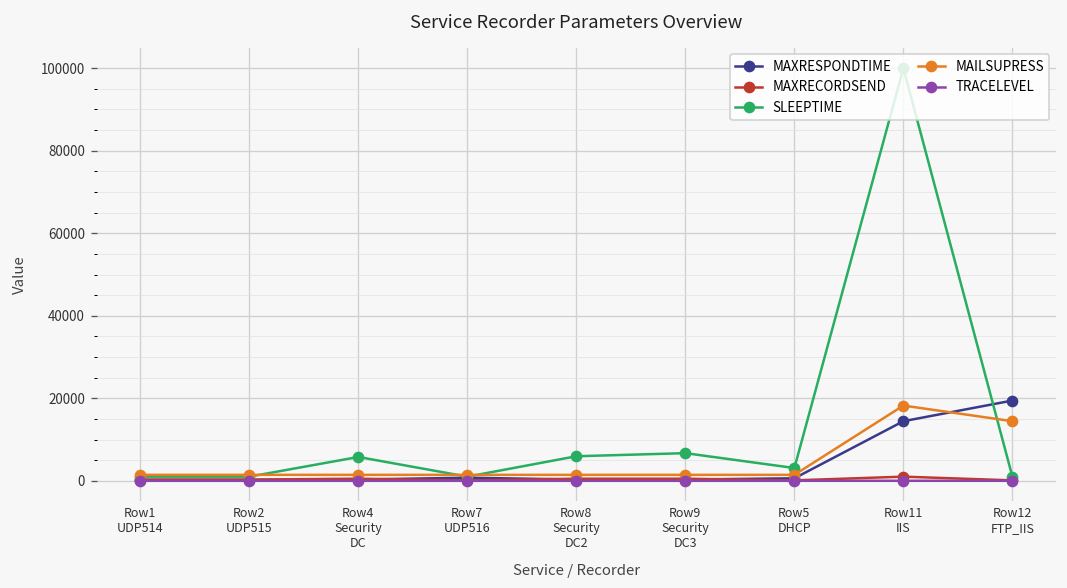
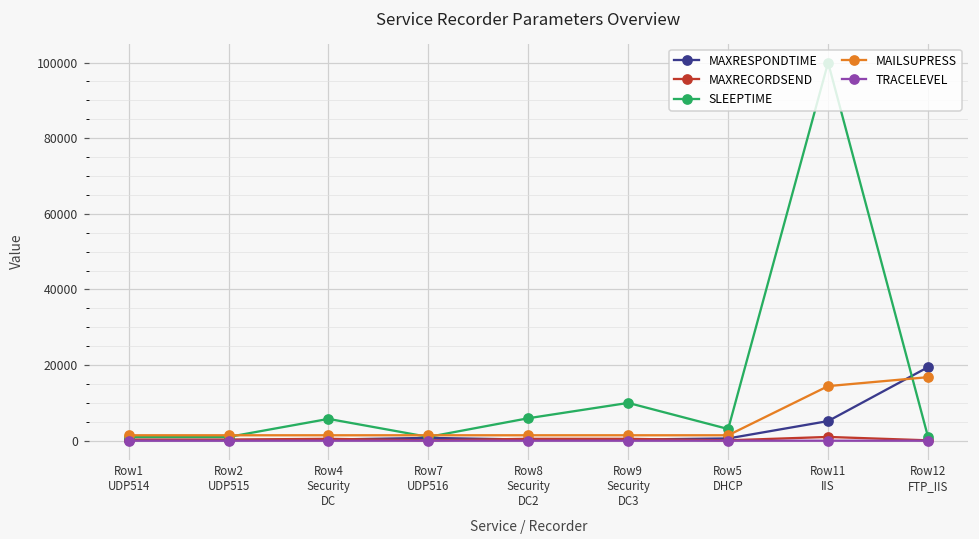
  {
    "MAXRESPONDTIME": {
-     "Row11 IIS": 14000,
+     "Row11 IIS": 5000,
      "Row12 FTP_IIS": 19000
    },
    "MAXRECORDSEND": {
      "Row11 IIS": 1000
    },
    "SLEEPTIME": {
      "Row4 Security DC": 6000,
      "Row8 Security DC2": 6000,
-     "Row9 Security DC3": 7000,
+     "Row9 Security DC3": 10000,
      "Row5 DHCP": 3000,
      "Row12 FTP_IIS": 1000
    },
    "MAILSUPRESS": {
      "Row4 Security DC": 1000,
      "Row8 Security DC2": 1000,
      "Row9 Security DC3": 1000,
      "Row5 DHCP": 1000,
-     "Row11 IIS": 18000,
-     "Row12 FTP_IIS": 14000
+     "Row11 IIS": 14000,
+     "Row12 FTP_IIS": 17000
    },
    "TRACELEVEL": {
      "Row11 IIS": 0
    }
  }
